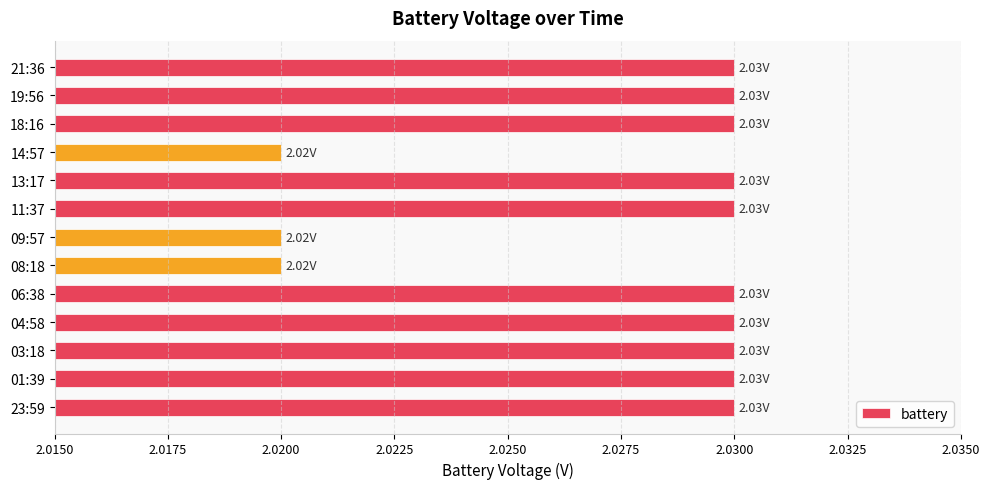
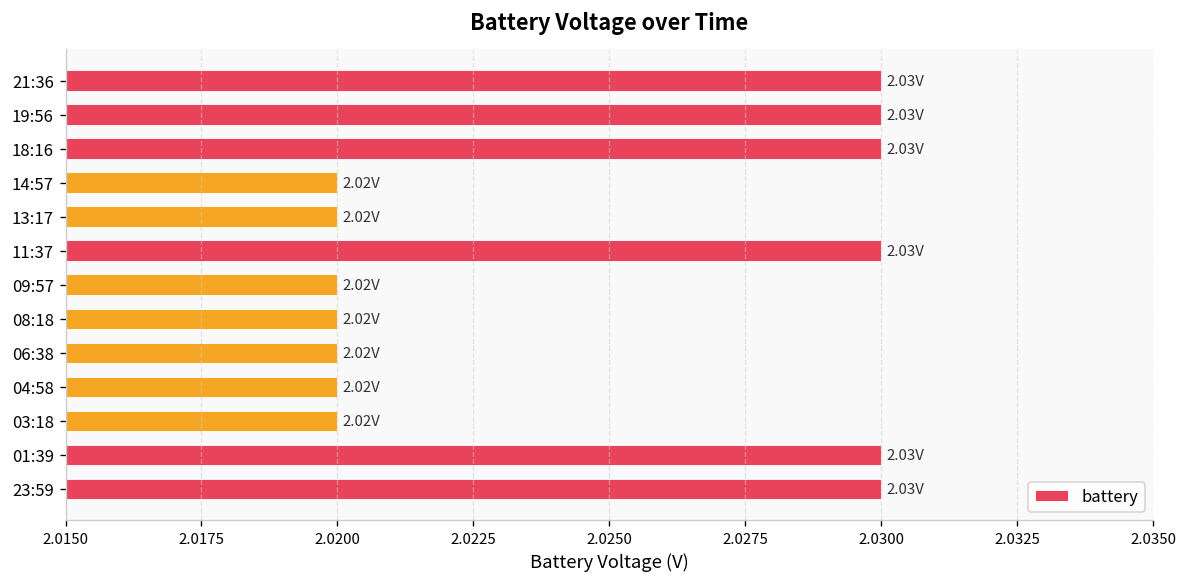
  {
    "21:36": "2.03V",
    "19:56": "2.03V",
    "18:16": "2.03V",
    "14:57": "2.02V",
-   "13:17": "2.03V",
+   "13:17": "2.02V",
    "11:37": "2.03V",
    "09:57": "2.02V",
    "08:18": "2.02V",
-   "06:38": "2.03V",
-   "04:58": "2.03V",
-   "03:18": "2.03V",
+   "06:38": "2.02V",
+   "04:58": "2.02V",
+   "03:18": "2.02V",
    "01:39": "2.03V",
    "23:59": "2.03V"
  }
